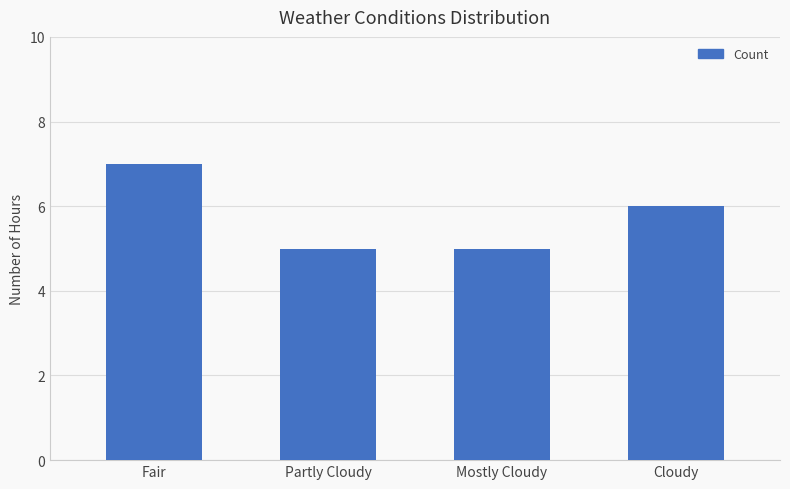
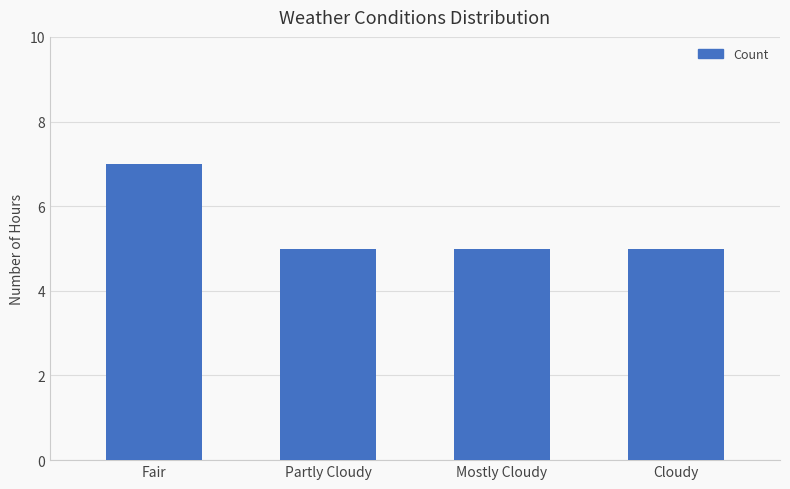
  {
    "Fair": 7,
    "Partly Cloudy": 5,
    "Mostly Cloudy": 5,
-   "Cloudy": 6
+   "Cloudy": 5
  }
